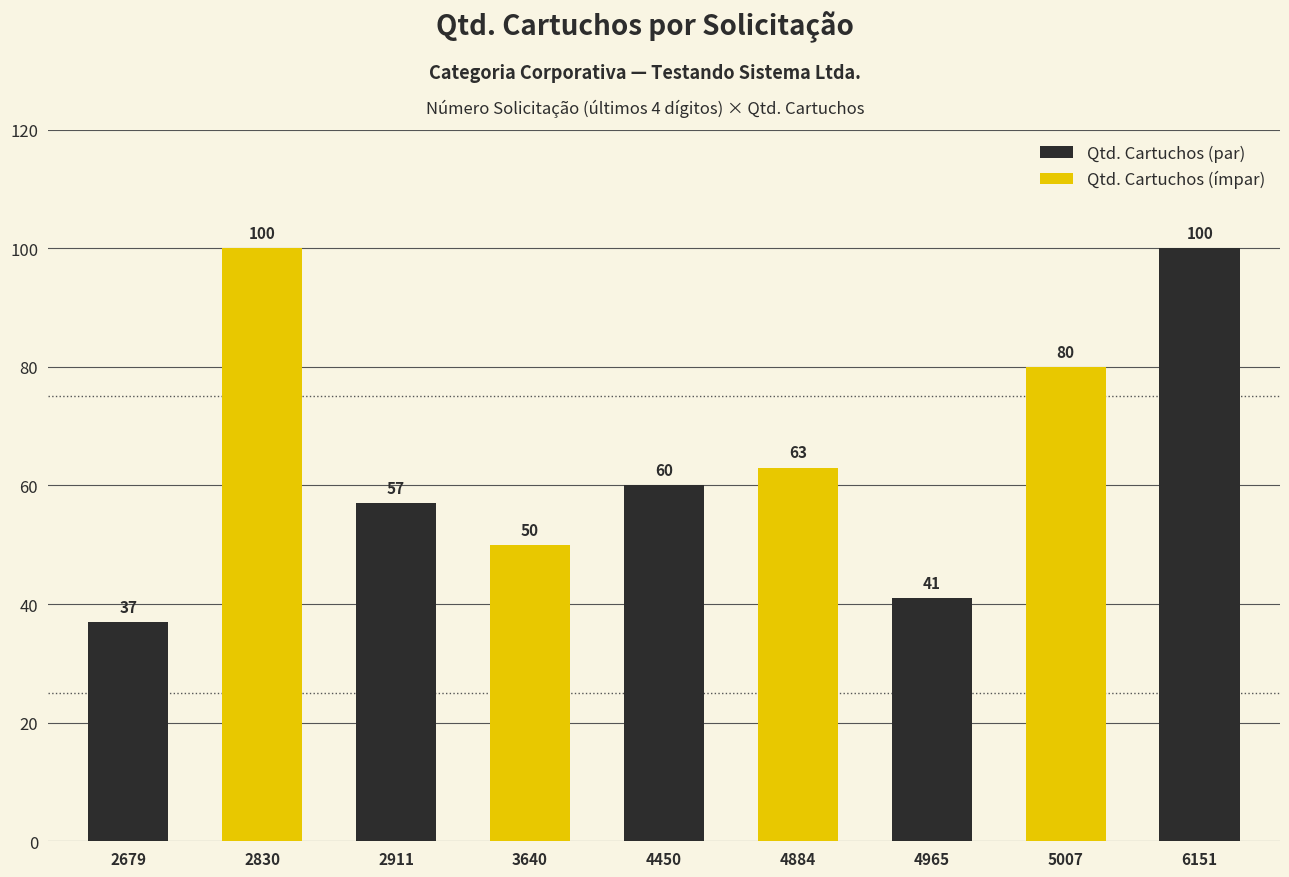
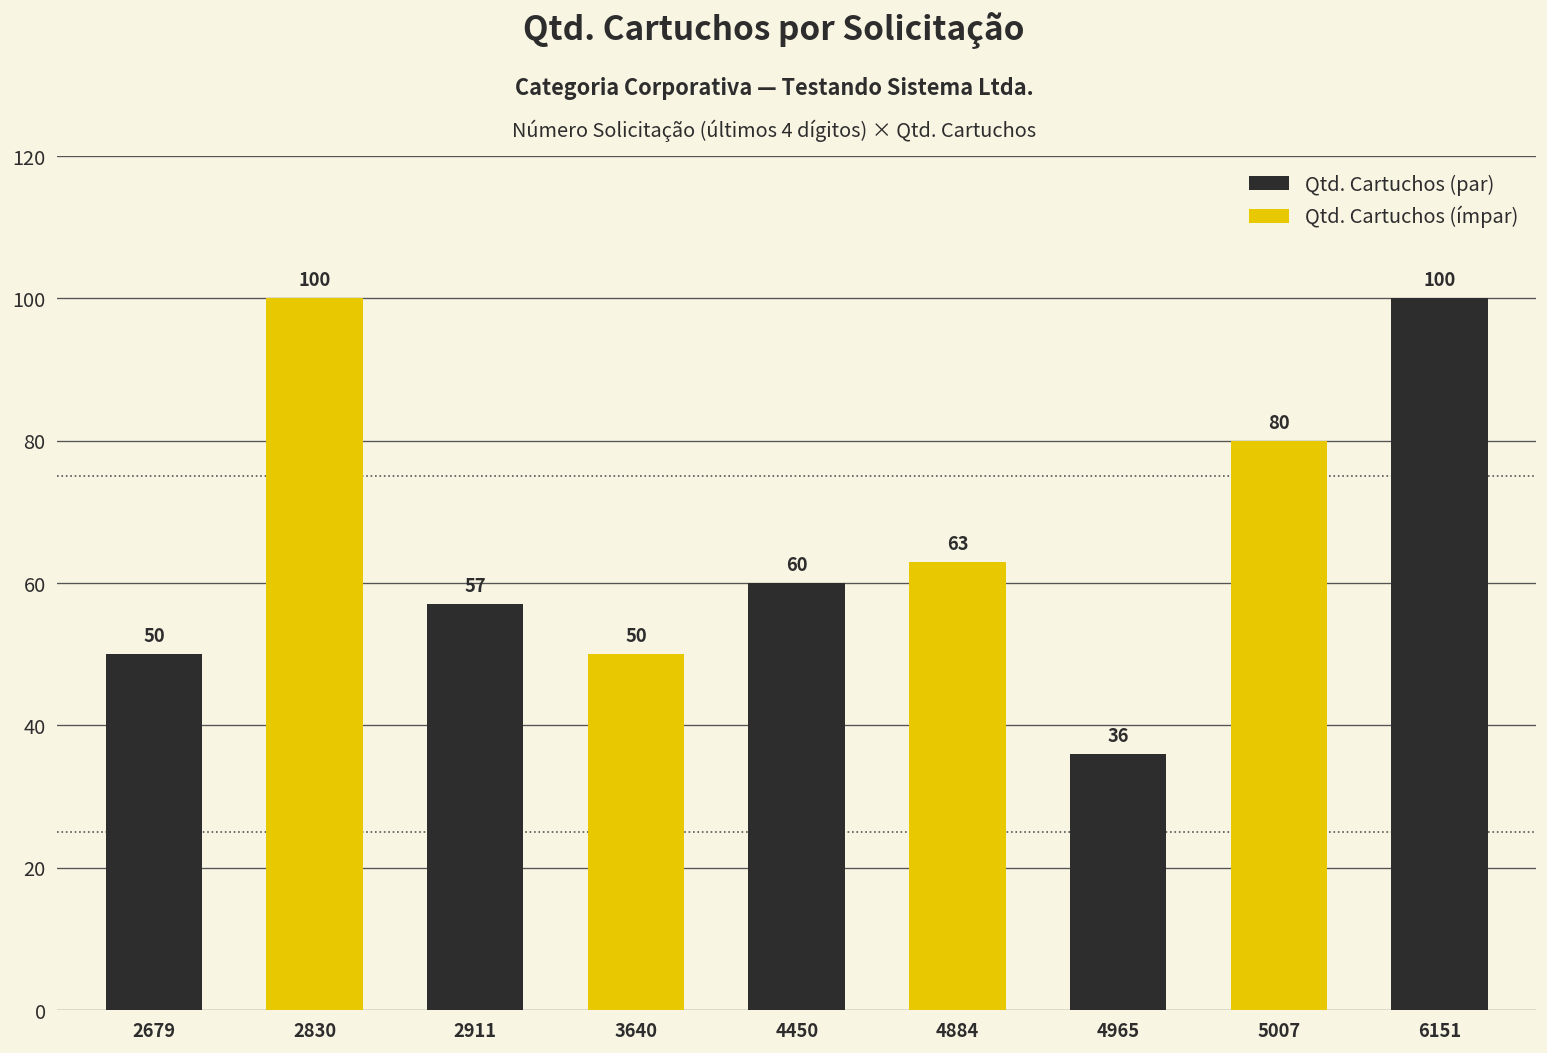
  {
    "Qtd. Cartuchos (par)": {
-     "2679": 37,
+     "2679": 50,
      "2911": 57,
      "4450": 60,
-     "4965": 41,
+     "4965": 36,
      "6151": 100
    },
    "Qtd. Cartuchos (ímpar)": {
      "2830": 100,
      "3640": 50,
      "4884": 63,
      "5007": 80
    }
  }
